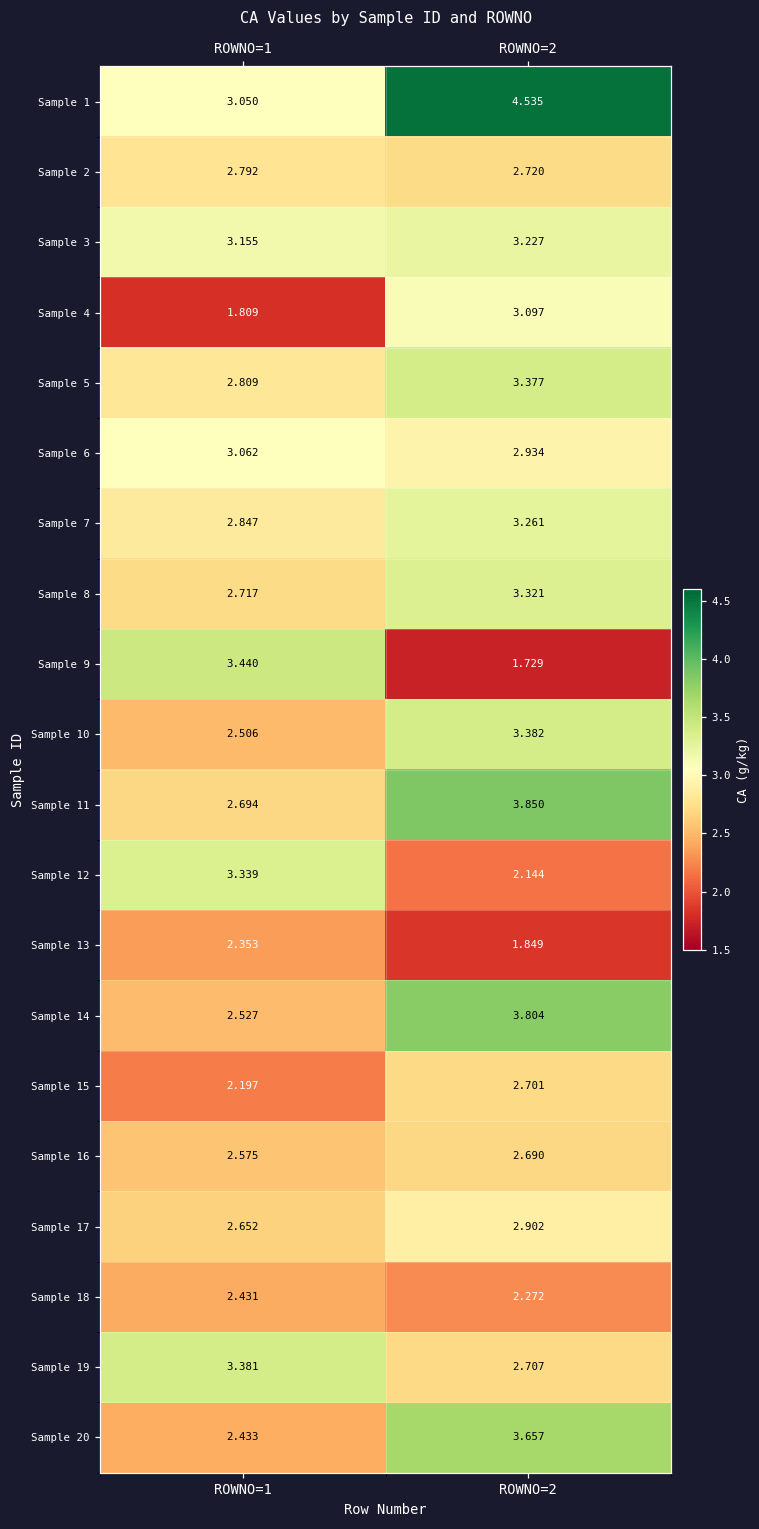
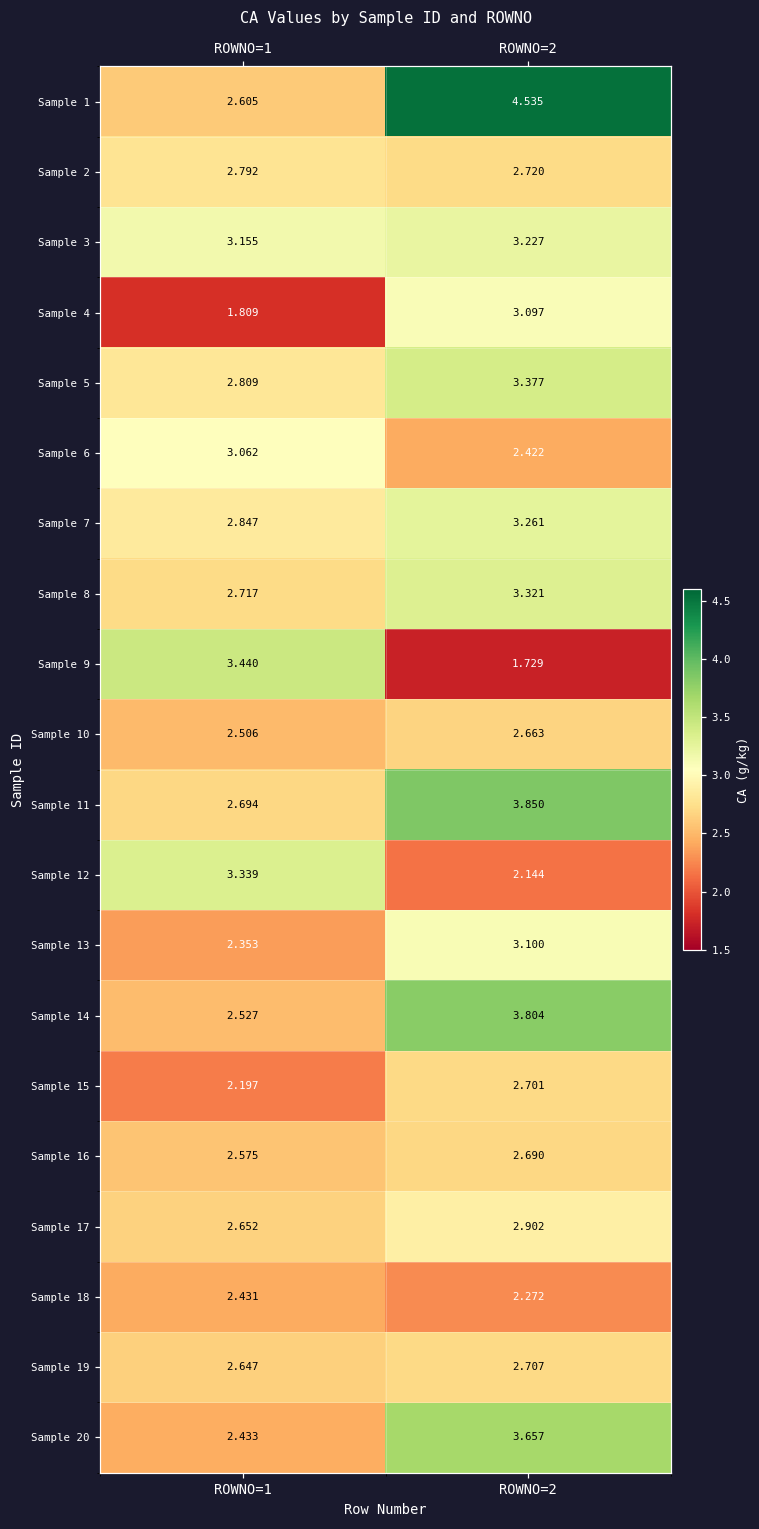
  {
    "Sample 1": {
-     "ROWNO=1": 3.050,
+     "ROWNO=1": 2.605,
      "ROWNO=2": 4.535
    },
    "Sample 2": {
      "ROWNO=1": 2.792,
      "ROWNO=2": 2.720
    },
    "Sample 3": {
      "ROWNO=1": 3.155,
      "ROWNO=2": 3.227
    },
    "Sample 4": {
      "ROWNO=1": 1.809,
      "ROWNO=2": 3.097
    },
    "Sample 5": {
      "ROWNO=1": 2.809,
      "ROWNO=2": 3.377
    },
    "Sample 6": {
      "ROWNO=1": 3.062,
-     "ROWNO=2": 2.934
+     "ROWNO=2": 2.422
    },
    "Sample 7": {
      "ROWNO=1": 2.847,
      "ROWNO=2": 3.261
    },
    "Sample 8": {
      "ROWNO=1": 2.717,
      "ROWNO=2": 3.321
    },
    "Sample 9": {
      "ROWNO=1": 3.440,
      "ROWNO=2": 1.729
    },
    "Sample 10": {
      "ROWNO=1": 2.506,
-     "ROWNO=2": 3.382
+     "ROWNO=2": 2.663
    },
    "Sample 11": {
      "ROWNO=1": 2.694,
      "ROWNO=2": 3.850
    },
    "Sample 12": {
      "ROWNO=1": 3.339,
      "ROWNO=2": 2.144
    },
    "Sample 13": {
      "ROWNO=1": 2.353,
-     "ROWNO=2": 1.849
+     "ROWNO=2": 3.100
    },
    "Sample 14": {
      "ROWNO=1": 2.527,
      "ROWNO=2": 3.804
    },
    "Sample 15": {
      "ROWNO=1": 2.197,
      "ROWNO=2": 2.701
    },
    "Sample 16": {
      "ROWNO=1": 2.575,
      "ROWNO=2": 2.690
    },
    "Sample 17": {
      "ROWNO=1": 2.652,
      "ROWNO=2": 2.902
    },
    "Sample 18": {
      "ROWNO=1": 2.431,
      "ROWNO=2": 2.272
    },
    "Sample 19": {
-     "ROWNO=1": 3.381,
+     "ROWNO=1": 2.647,
      "ROWNO=2": 2.707
    },
    "Sample 20": {
      "ROWNO=1": 2.433,
      "ROWNO=2": 3.657
    }
  }
